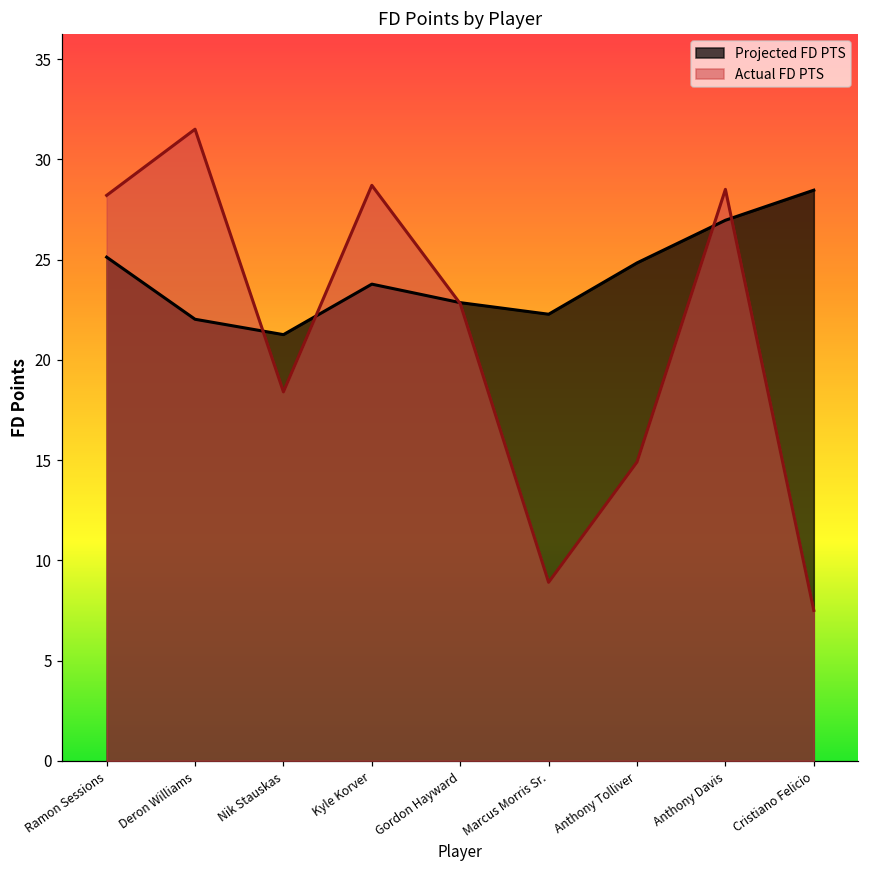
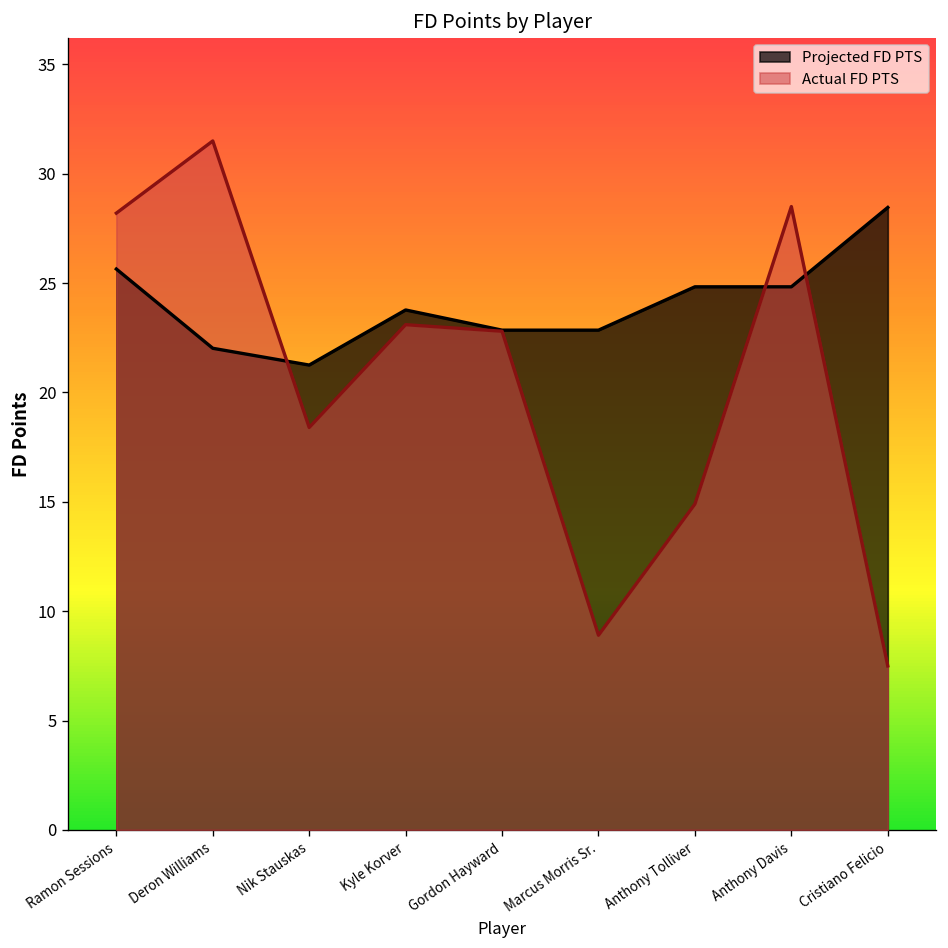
  {
    "Projected FD PTS": {
-     "Ramon Sessions": 25.1,
+     "Ramon Sessions": 25.6,
      "Deron Williams": 22.0,
      "Nik Stauskas": 21.3,
      "Kyle Korver": 23.8,
-     "Marcus Morris Sr.": 22.3,
+     "Marcus Morris Sr.": 22.8,
      "Anthony Tolliver": 24.8,
-     "Anthony Davis": 27.0,
+     "Anthony Davis": 24.8,
      "Cristiano Felicio": 28.5
    },
    "Actual FD PTS": {
      "Ramon Sessions": 28.2,
      "Deron Williams": 31.5,
      "Nik Stauskas": 18.4,
-     "Kyle Korver": 28.7,
+     "Kyle Korver": 23.1,
      "Marcus Morris Sr.": 8.9,
      "Anthony Tolliver": 14.9,
      "Anthony Davis": 28.5,
      "Cristiano Felicio": 7.5
    }
  }
